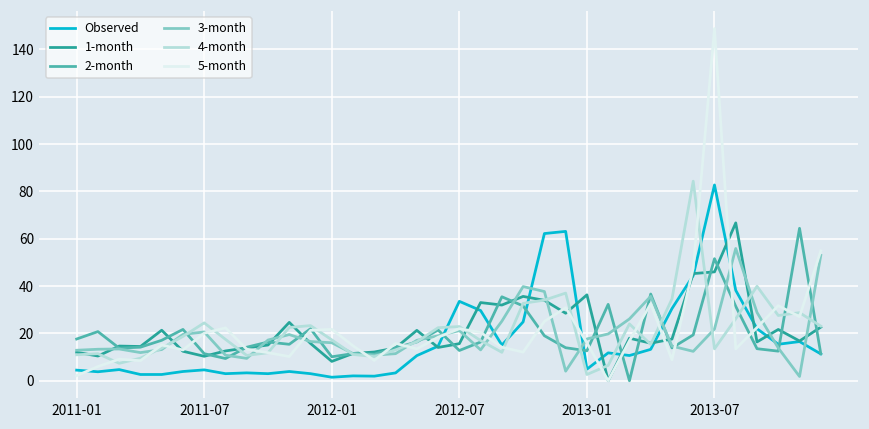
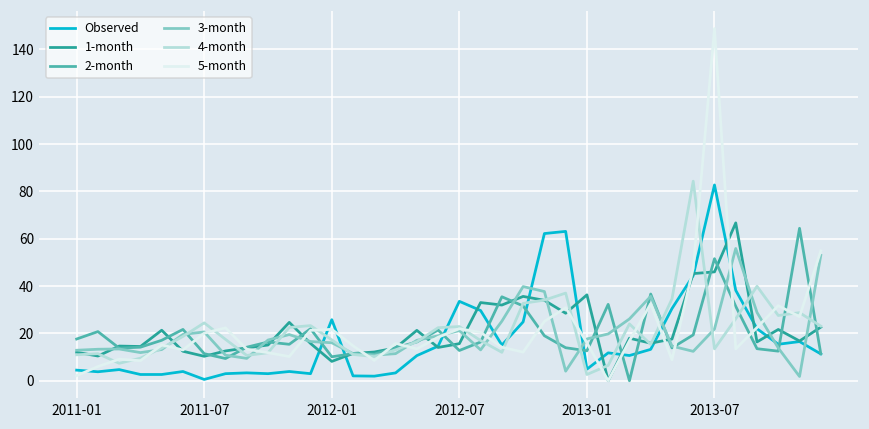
  {
    "Observed": {
      "2011-01": 4,
-     "2011-07": 5,
-     "2012-01": 1,
+     "2011-07": 1,
+     "2012-01": 26,
      "2012-07": 34,
      "2013-01": 5,
      "2013-07": 83
    }
  }
